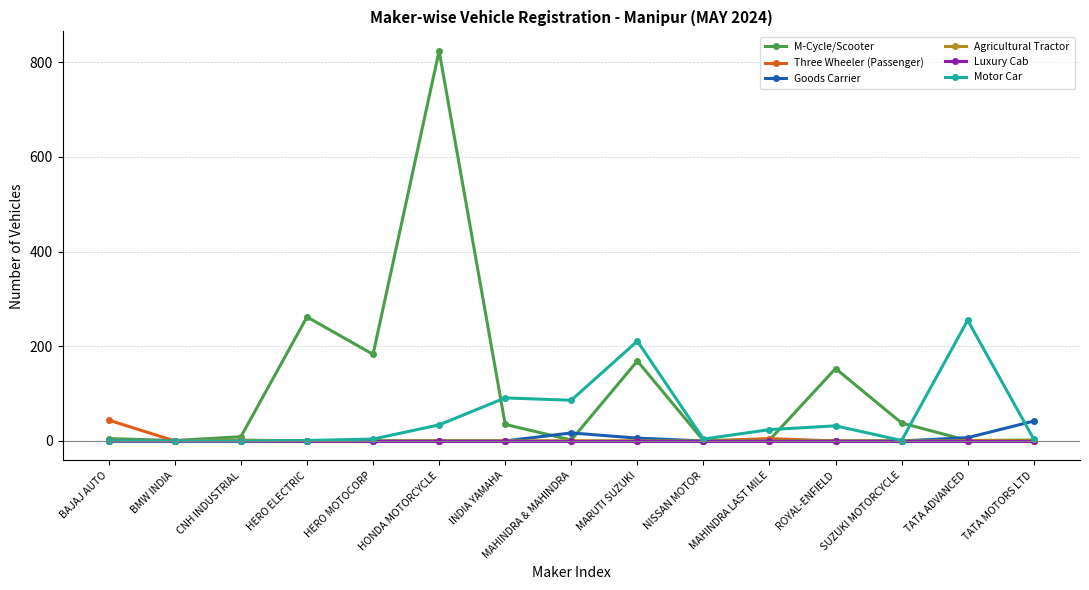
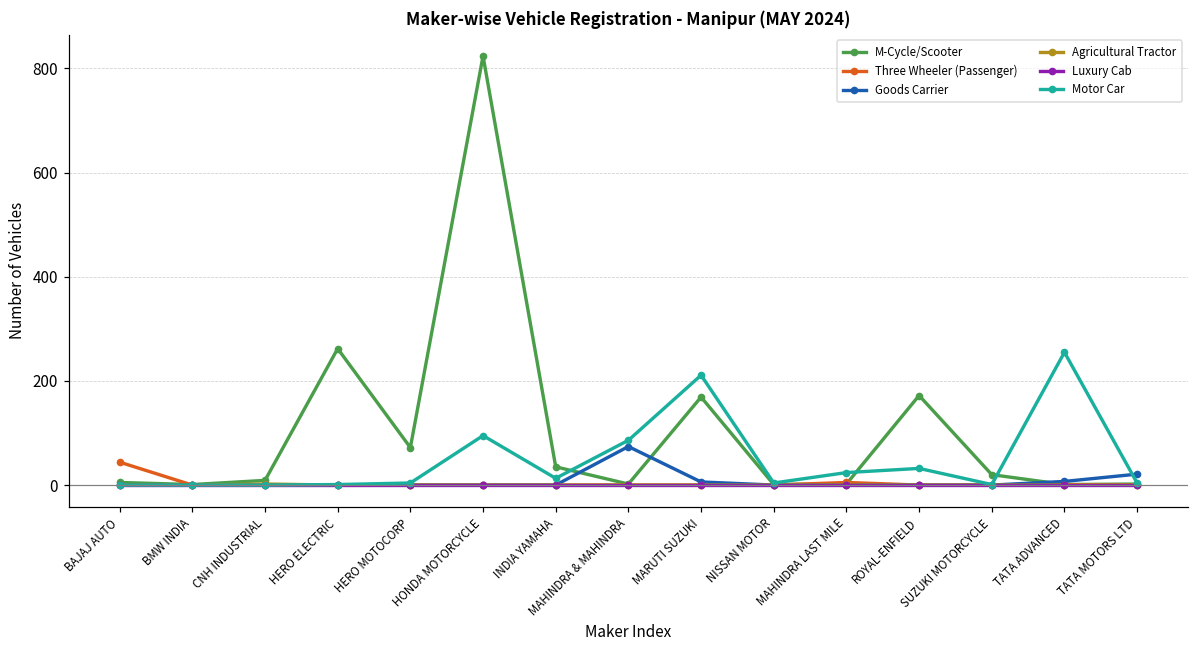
  {
    "M-Cycle/Scooter": {
      "CNH INDUSTRIAL": 10,
      "HERO ELECTRIC": 260,
-     "HERO MOTOCORP": 180,
+     "HERO MOTOCORP": 70,
      "HONDA MOTORCYCLE": 820,
      "INDIA YAMAHA": 40,
      "MARUTI SUZUKI": 170,
-     "ROYAL-ENFIELD": 150,
-     "SUZUKI MOTORCYCLE": 40
+     "ROYAL-ENFIELD": 170,
+     "SUZUKI MOTORCYCLE": 20
    },
    "Three Wheeler (Passenger)": {
      "BAJAJ AUTO": 40
    },
    "Goods Carrier": {
-     "MAHINDRA & MAHINDRA": 20,
+     "MAHINDRA & MAHINDRA": 70,
      "MARUTI SUZUKI": 10,
      "TATA ADVANCED": 10,
-     "TATA MOTORS LTD": 40
+     "TATA MOTORS LTD": 20
    },
    "Motor Car": {
-     "HONDA MOTORCYCLE": 30,
-     "INDIA YAMAHA": 90,
+     "HONDA MOTORCYCLE": 100,
+     "INDIA YAMAHA": 10,
      "MAHINDRA & MAHINDRA": 90,
      "MARUTI SUZUKI": 210,
      "MAHINDRA LAST MILE": 20,
      "ROYAL-ENFIELD": 30,
      "TATA ADVANCED": 260
    }
  }
